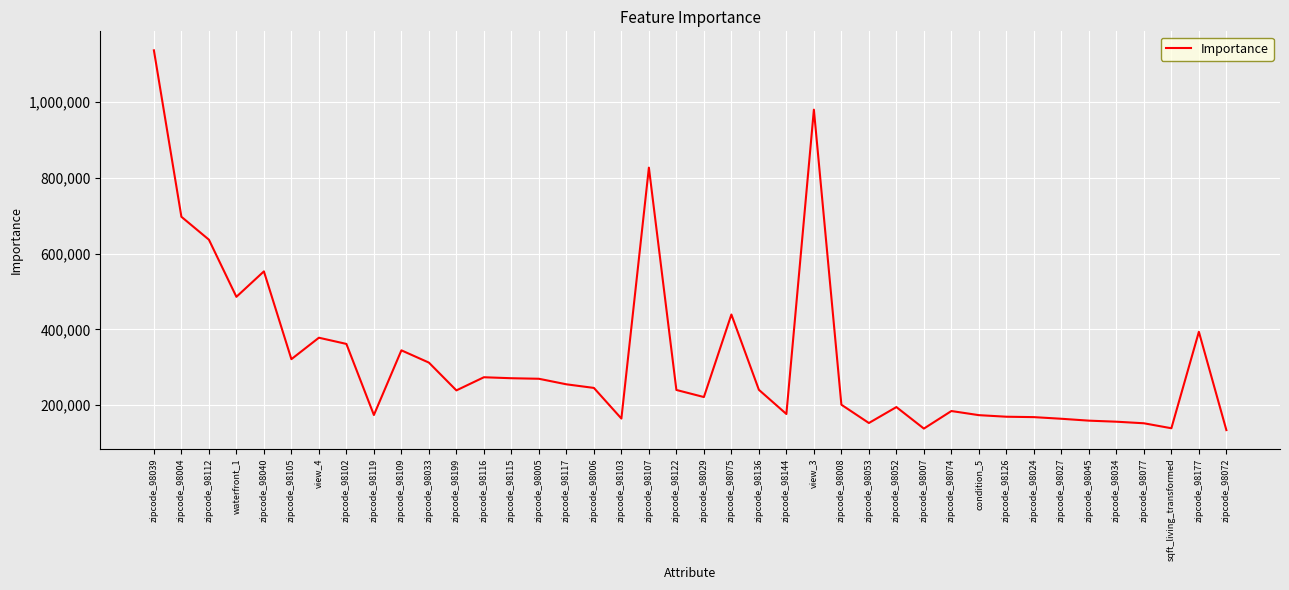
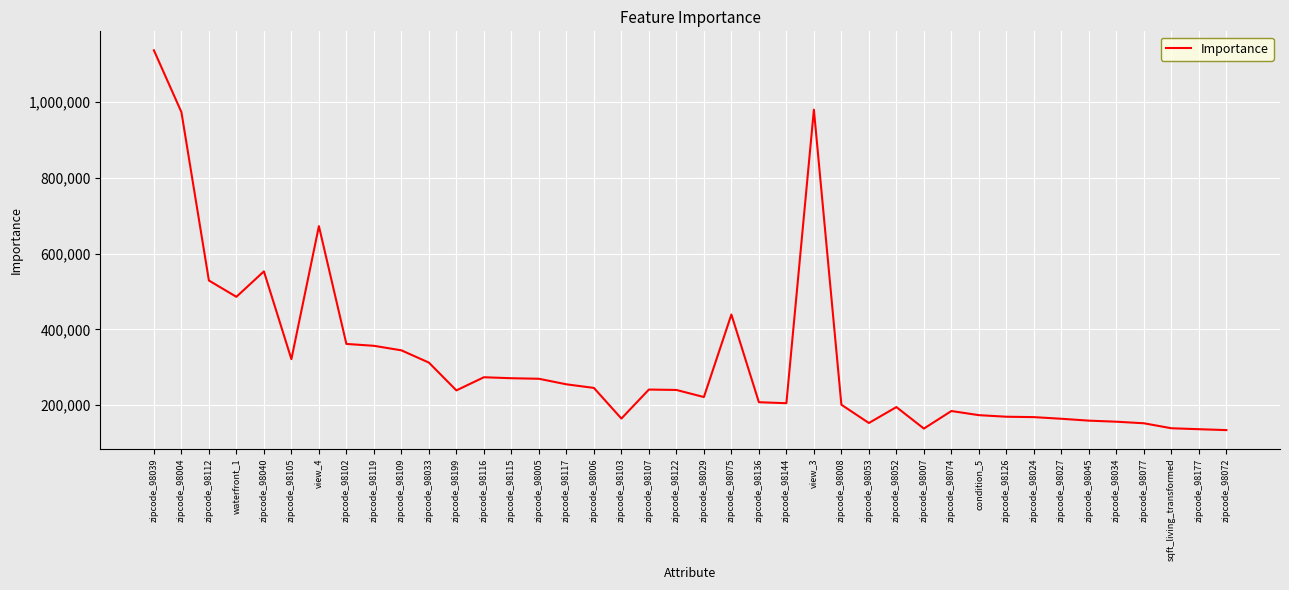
  {
    "zipcode_98039": "1,140,000",
-   "zipcode_98004": "700,000",
-   "zipcode_98112": "640,000",
+   "zipcode_98004": "970,000",
+   "zipcode_98112": "530,000",
    "waterfront_1": "490,000",
    "zipcode_98040": "550,000",
    "zipcode_98105": "320,000",
-   "view_4": "380,000",
+   "view_4": "670,000",
    "zipcode_98102": "360,000",
-   "zipcode_98119": "170,000",
+   "zipcode_98119": "360,000",
    "zipcode_98109": "340,000",
    "zipcode_98033": "310,000",
    "zipcode_98199": "240,000",
    "zipcode_98116": "270,000",
    "zipcode_98115": "270,000",
    "zipcode_98005": "270,000",
    "zipcode_98117": "260,000",
    "zipcode_98006": "250,000",
    "zipcode_98103": "160,000",
-   "zipcode_98107": "830,000",
+   "zipcode_98107": "240,000",
    "zipcode_98122": "240,000",
    "zipcode_98029": "220,000",
    "zipcode_98075": "440,000",
-   "zipcode_98136": "240,000",
-   "zipcode_98144": "180,000",
+   "zipcode_98136": "210,000",
+   "zipcode_98144": "210,000",
    "view_3": "980,000",
    "zipcode_98008": "200,000",
    "zipcode_98053": "150,000",
    "zipcode_98052": "200,000",
    "zipcode_98007": "140,000",
    "zipcode_98074": "180,000",
    "condition_5": "170,000",
    "zipcode_98126": "170,000",
    "zipcode_98024": "170,000",
    "zipcode_98027": "160,000",
    "zipcode_98045": "160,000",
    "zipcode_98034": "160,000",
    "zipcode_98077": "150,000",
    "sqft_living_transformed": "140,000",
-   "zipcode_98177": "390,000",
+   "zipcode_98177": "140,000",
    "zipcode_98072": "130,000"
  }
